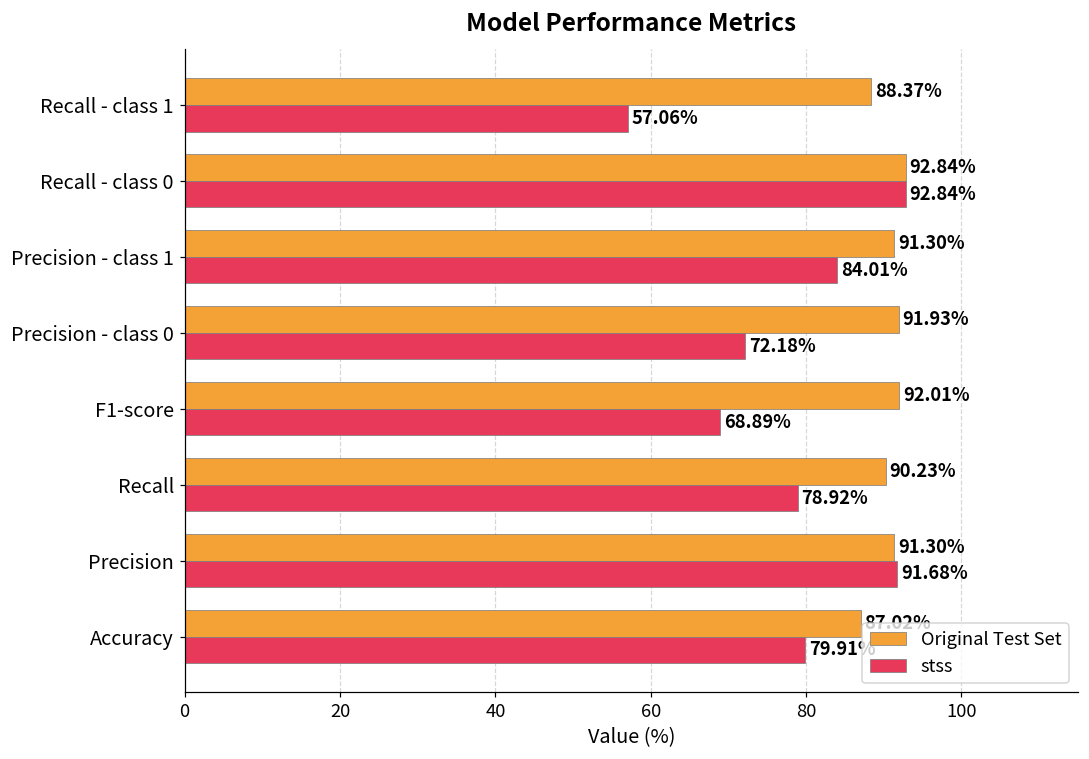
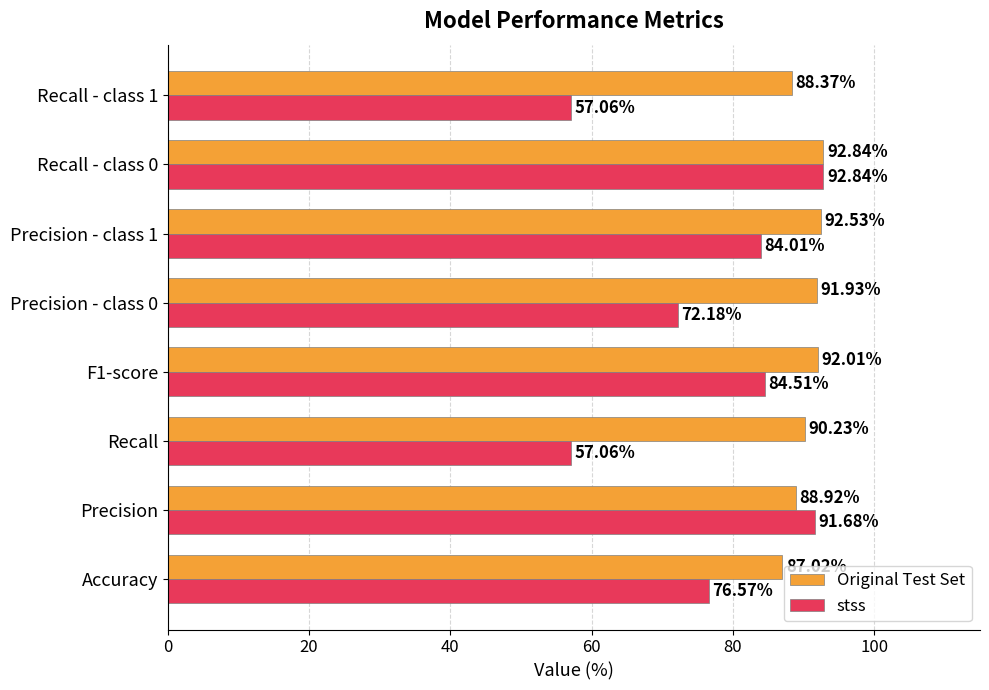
  {
    "Original Test Set": {
      "Recall - class 1": "88.37%",
      "Recall - class 0": "92.84%",
-     "Precision - class 1": "91.30%",
+     "Precision - class 1": "92.53%",
      "Precision - class 0": "91.93%",
      "F1-score": "92.01%",
      "Recall": "90.23%",
-     "Precision": "91.30%"
+     "Precision": "88.92%"
    },
    "stss": {
      "Recall - class 1": "57.06%",
      "Recall - class 0": "92.84%",
      "Precision - class 1": "84.01%",
      "Precision - class 0": "72.18%",
-     "F1-score": "68.89%",
-     "Recall": "78.92%",
+     "F1-score": "84.51%",
+     "Recall": "57.06%",
      "Precision": "91.68%",
-     "Accuracy": "80"
+     "Accuracy": "77"
    }
  }
